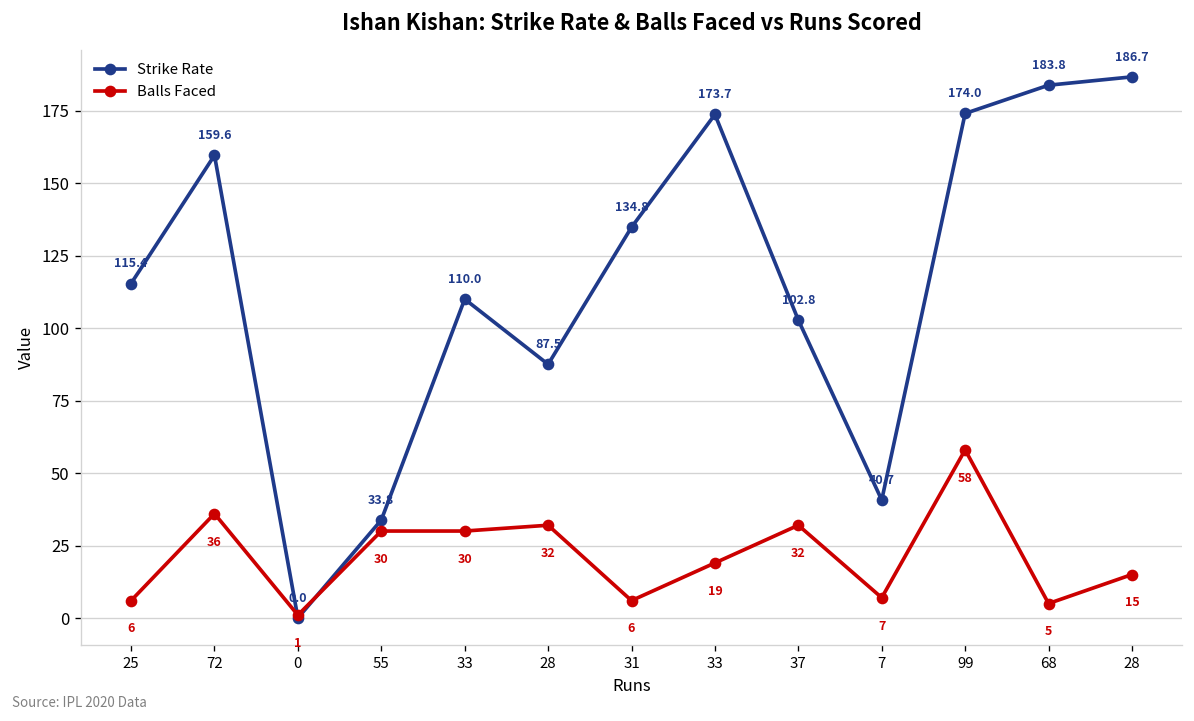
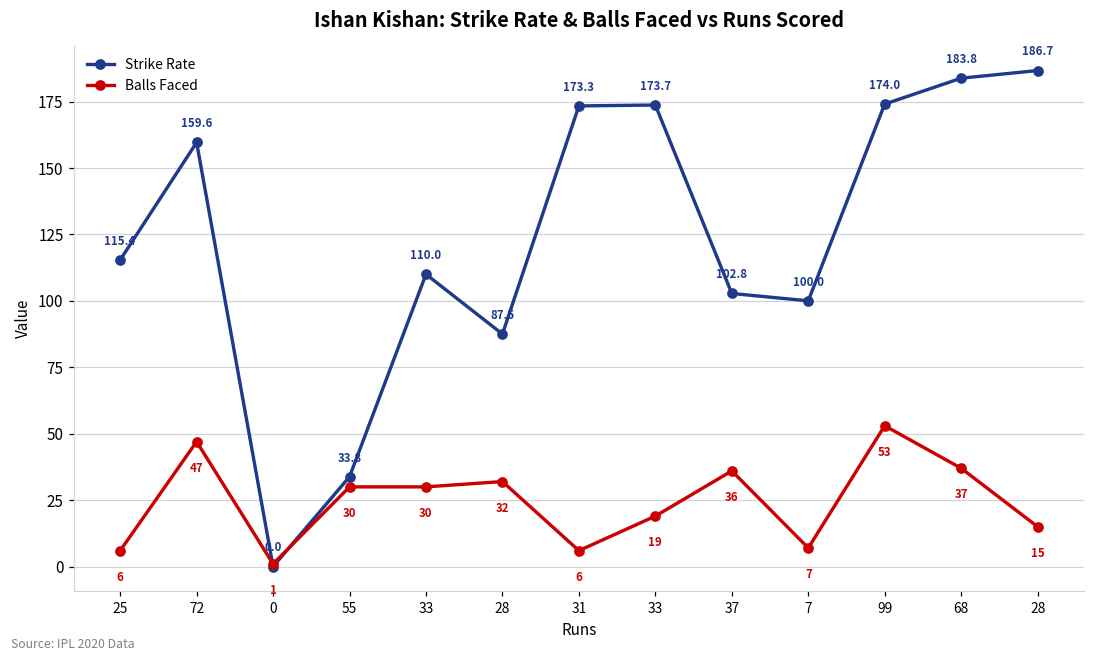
  {
    "Strike Rate": {
      "25": 115.4,
      "72": 159.6,
      "55": 33.8,
-     "31": 134.8,
+     "31": 173.3,
      "37": 102.8,
-     "7": 40.7,
+     "7": 100.0,
      "99": 174.0,
      "68": 183.8
    },
    "Balls Faced": {
      "25": 6,
-     "72": 36,
+     "72": 47,
      "55": 30,
      "31": 6,
-     "37": 32,
+     "37": 36,
      "7": 7,
-     "99": 58,
-     "68": 5
+     "99": 53,
+     "68": 37
    }
  }
